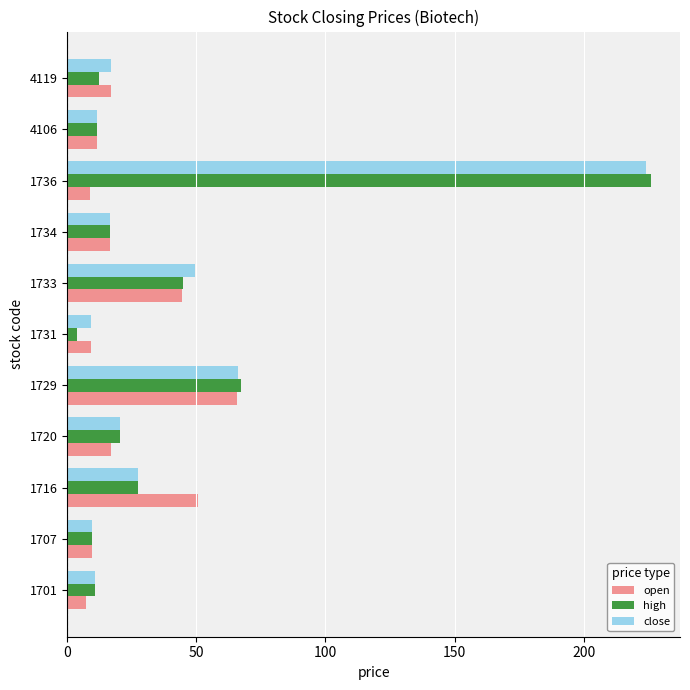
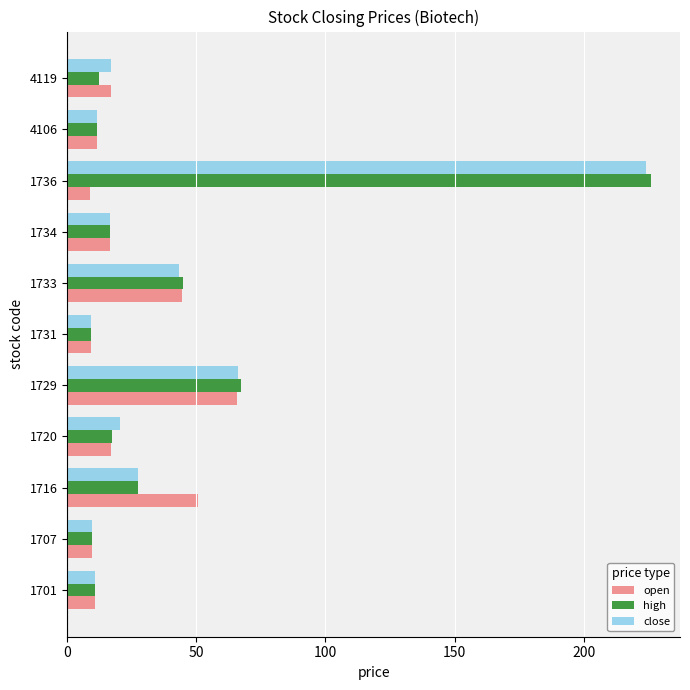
  {
    "open": {
      "4119": 17,
      "4106": 11,
      "1736": 9,
      "1734": 17,
      "1733": 44,
      "1731": 9,
      "1729": 66,
      "1720": 17,
      "1716": 51,
      "1707": 10,
-     "1701": 7
+     "1701": 11
    },
    "high": {
      "4119": 12,
      "4106": 12,
      "1736": 226,
      "1734": 17,
      "1733": 45,
-     "1731": 4,
+     "1731": 9,
      "1729": 67,
-     "1720": 20,
+     "1720": 17,
      "1716": 28,
      "1707": 10,
      "1701": 11
    },
    "close": {
      "4119": 17,
      "4106": 12,
      "1736": 224,
      "1734": 17,
-     "1733": 49,
+     "1733": 43,
      "1731": 9,
      "1729": 66,
      "1720": 21,
      "1716": 27,
      "1707": 9,
      "1701": 11
    }
  }
